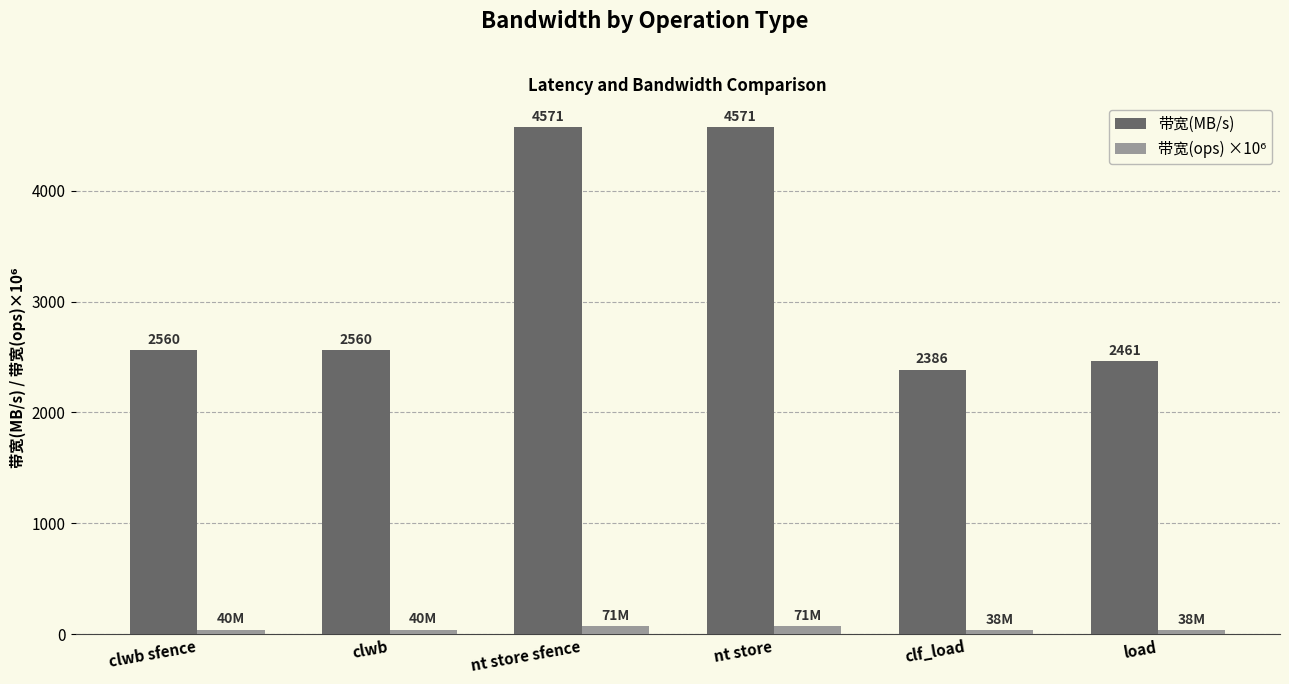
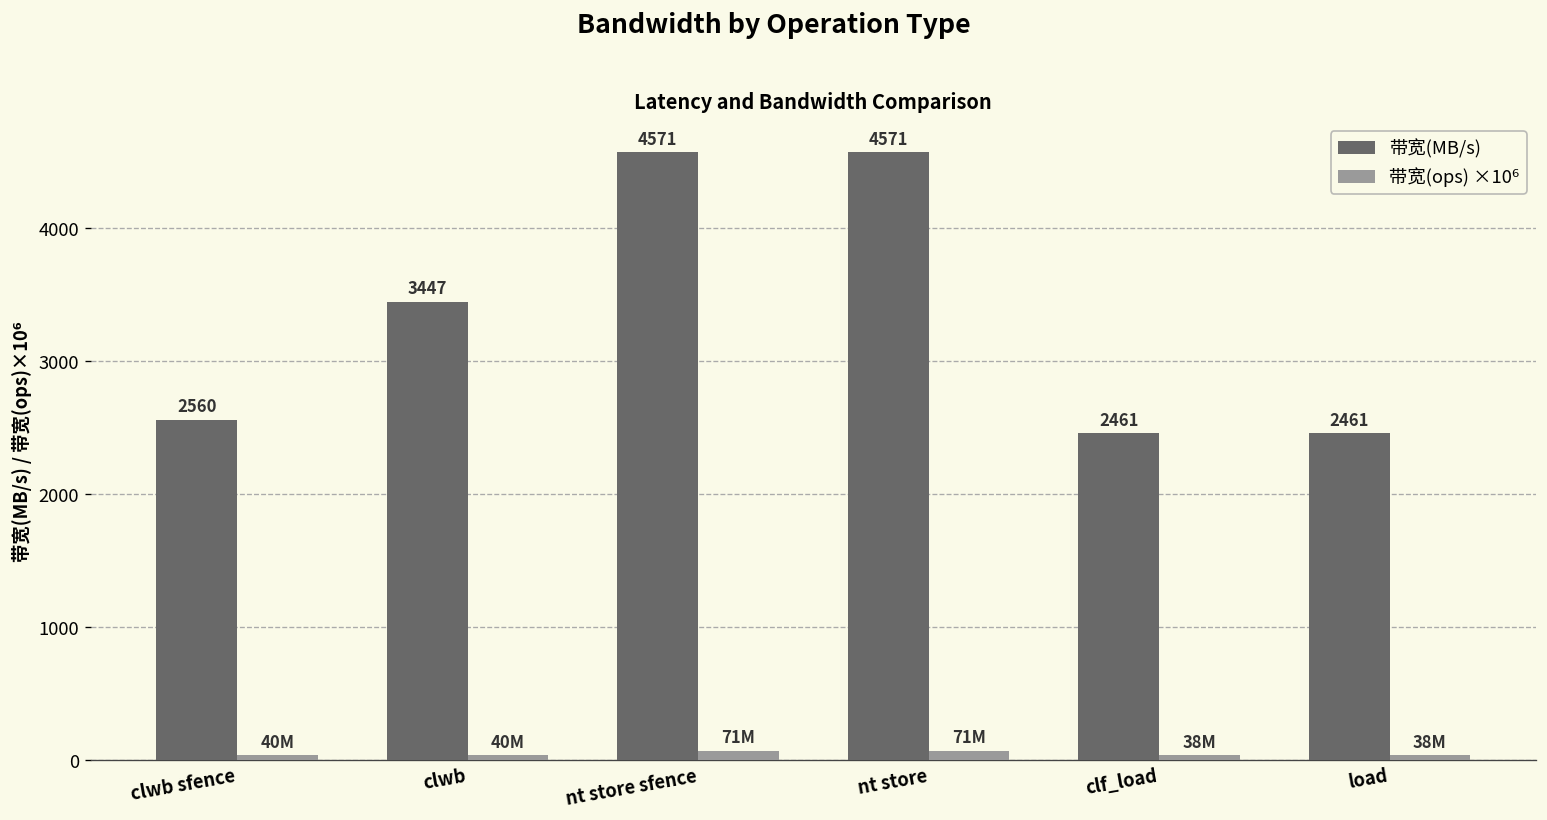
  {
    "带宽(MB/s)": {
      "clwb sfence": "2560",
-     "clwb": "2560",
+     "clwb": "3447",
      "nt store sfence": "4571",
      "nt store": "4571",
-     "clf_load": "2386",
+     "clf_load": "2461",
      "load": "2461"
    },
    "带宽(ops) ×10⁶": {
      "clwb sfence": "40M",
      "clwb": "40M",
      "nt store sfence": "71M",
      "nt store": "71M",
      "clf_load": "38M",
      "load": "38M"
    }
  }
